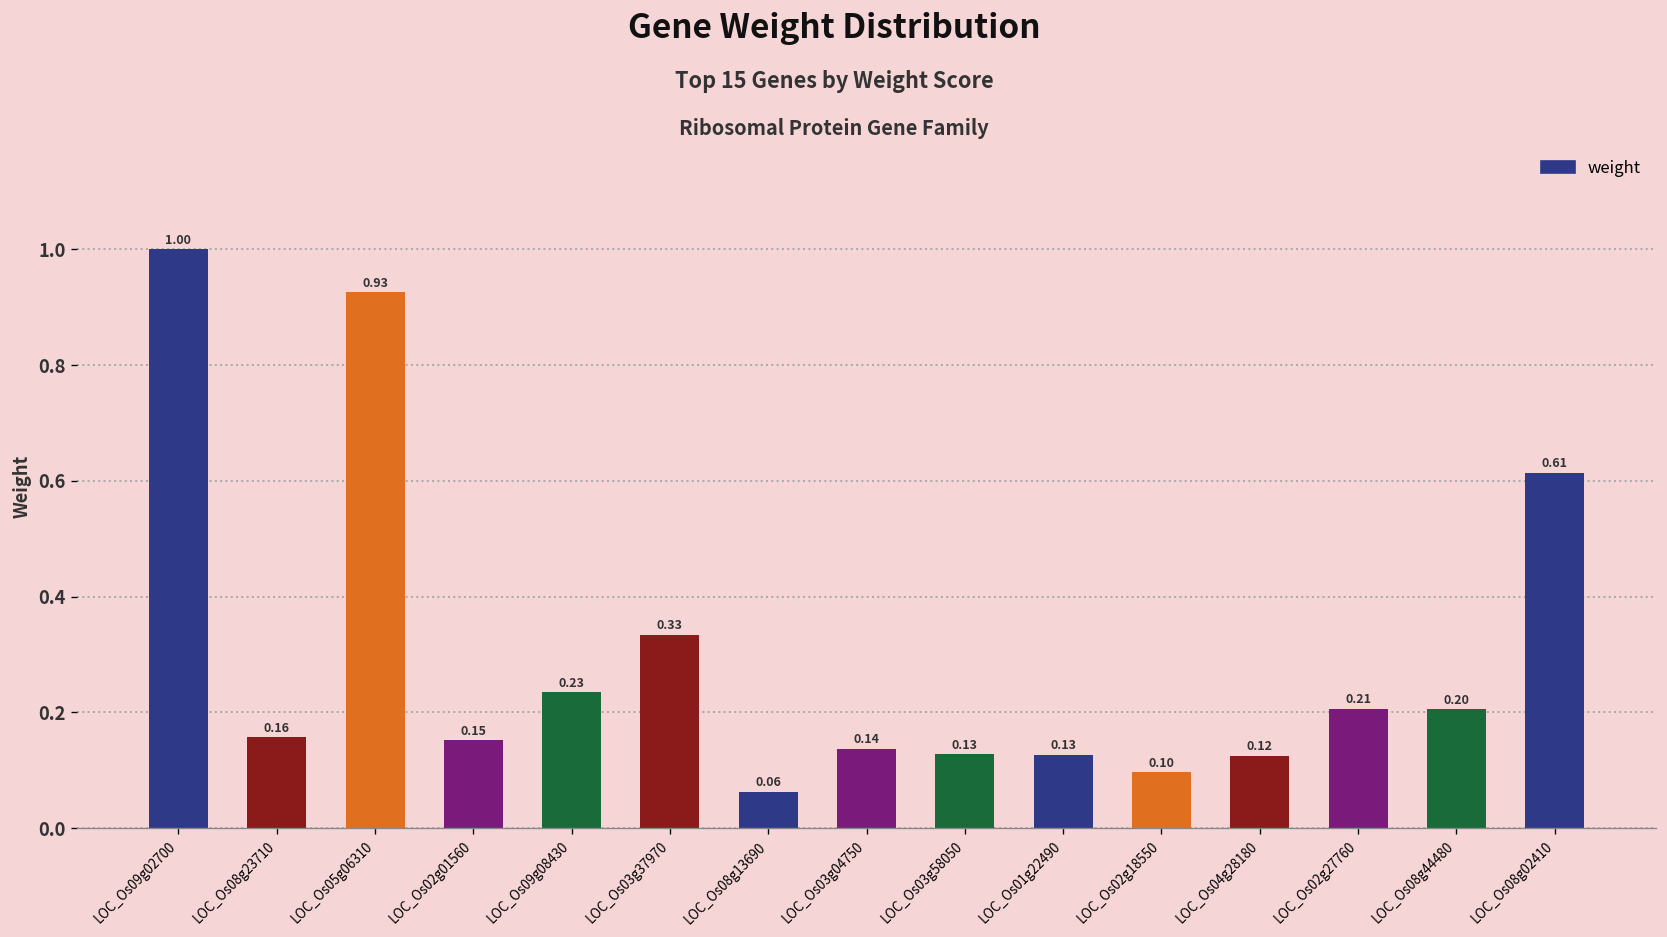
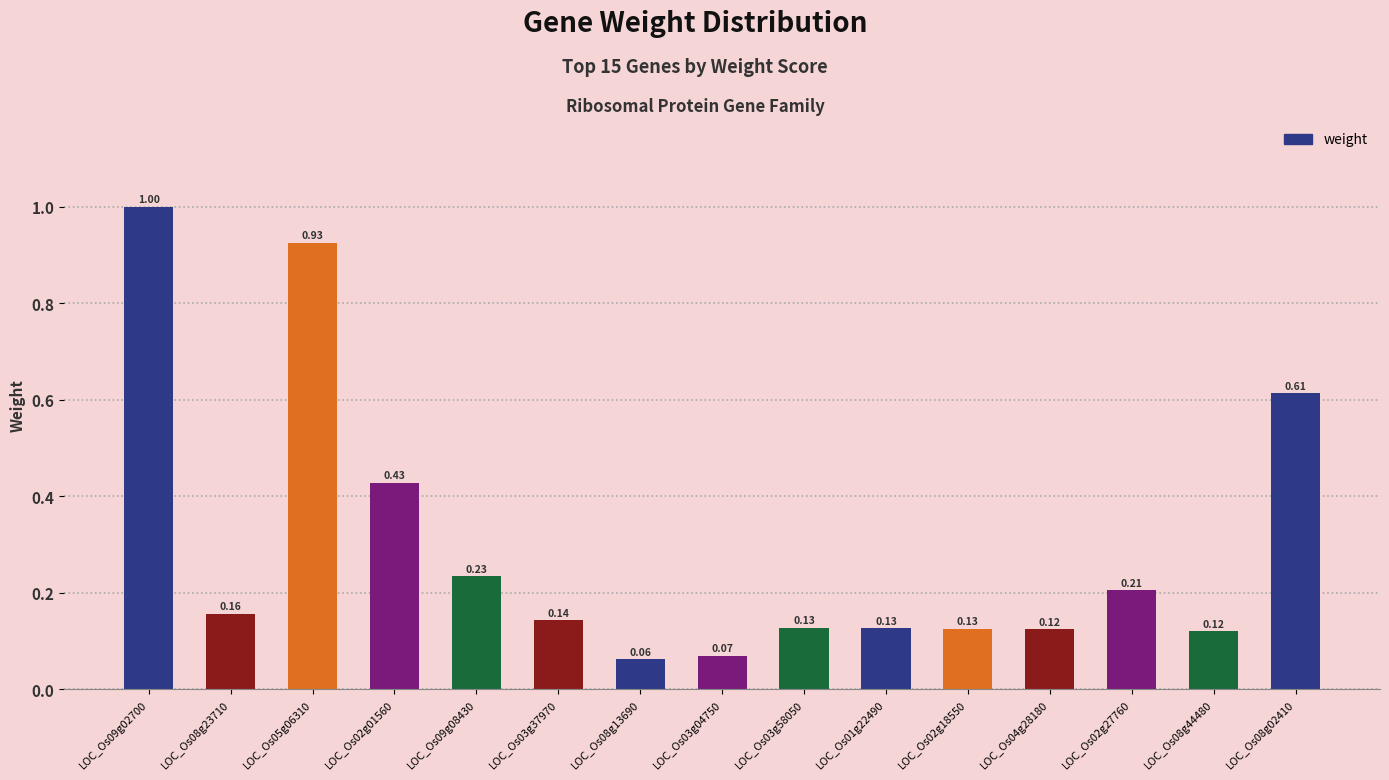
  {
    "LOC_Os09g02700": 1.00,
    "LOC_Os08g23710": 0.16,
    "LOC_Os05g06310": 0.93,
-   "LOC_Os02g01560": 0.15,
+   "LOC_Os02g01560": 0.43,
    "LOC_Os09g08430": 0.23,
-   "LOC_Os03g37970": 0.33,
+   "LOC_Os03g37970": 0.14,
    "LOC_Os08g13690": 0.06,
-   "LOC_Os03g04750": 0.14,
+   "LOC_Os03g04750": 0.07,
    "LOC_Os03g58050": 0.13,
    "LOC_Os01g22490": 0.13,
-   "LOC_Os02g18550": 0.10,
+   "LOC_Os02g18550": 0.13,
    "LOC_Os04g28180": 0.12,
    "LOC_Os02g27760": 0.21,
-   "LOC_Os08g44480": 0.20,
+   "LOC_Os08g44480": 0.12,
    "LOC_Os08g02410": 0.61
  }
